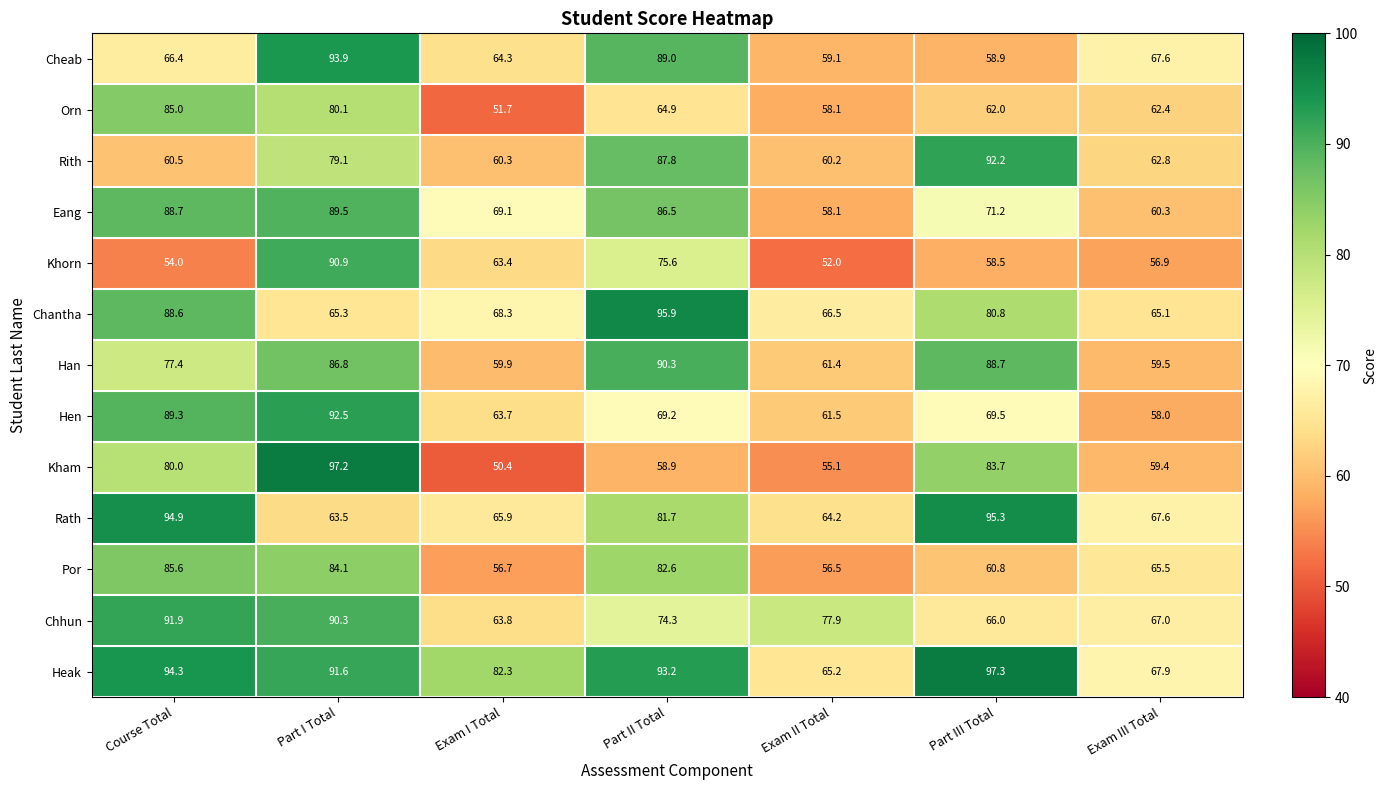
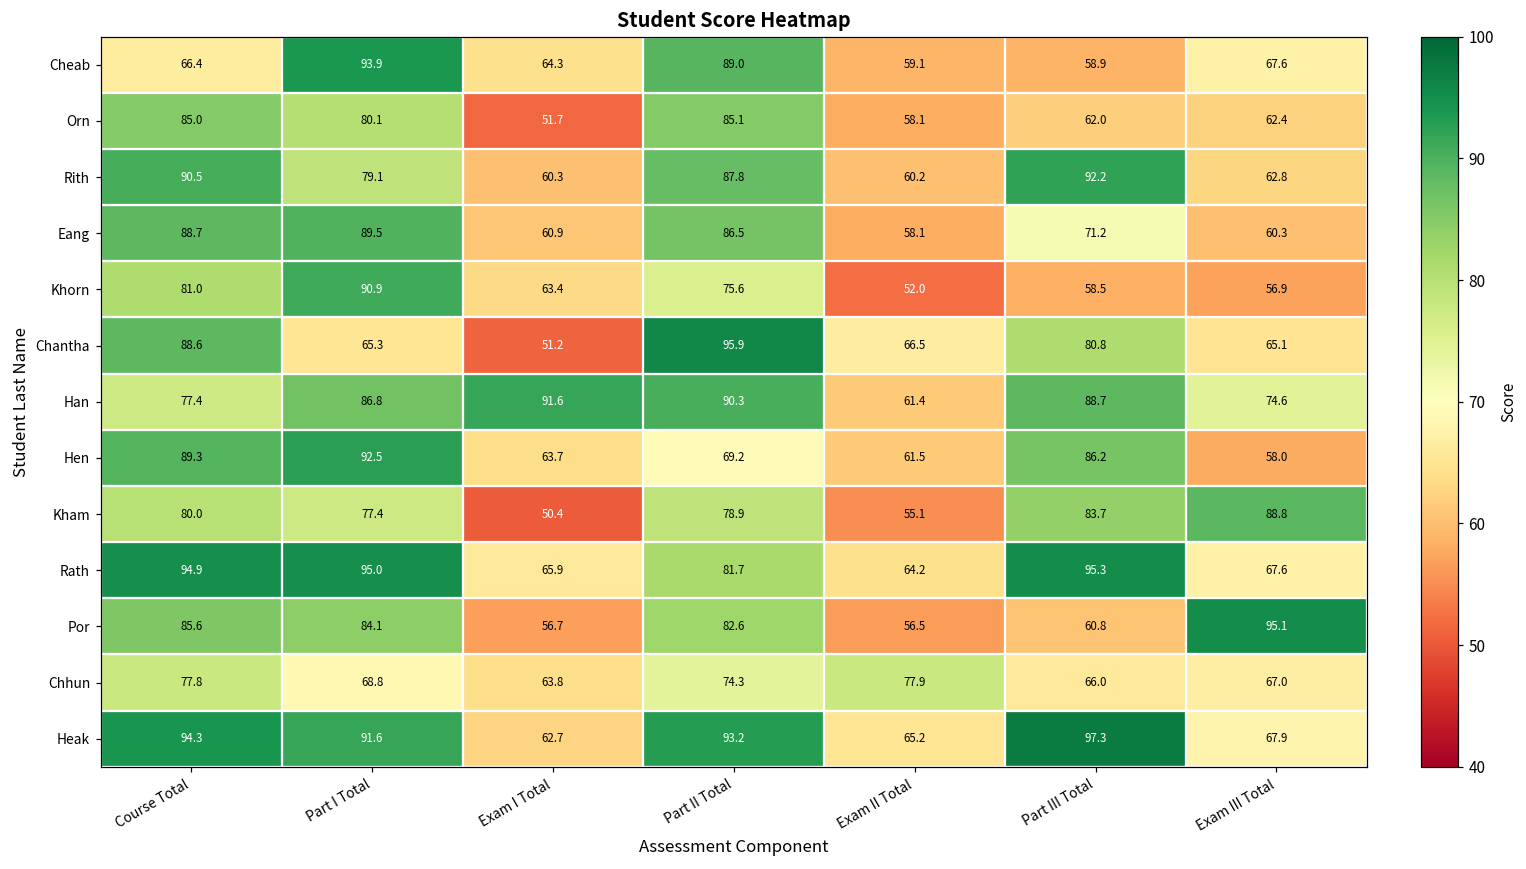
  {
    "Cheab": {
      "Course Total": 66.4,
      "Part I Total": 93.9,
      "Exam I Total": 64.3,
      "Part II Total": 89.0,
      "Exam II Total": 59.1,
      "Part III Total": 58.9,
      "Exam III Total": 67.6
    },
    "Orn": {
      "Course Total": 85.0,
      "Part I Total": 80.1,
      "Exam I Total": 51.7,
-     "Part II Total": 64.9,
+     "Part II Total": 85.1,
      "Exam II Total": 58.1,
      "Part III Total": 62.0,
      "Exam III Total": 62.4
    },
    "Rith": {
-     "Course Total": 60.5,
+     "Course Total": 90.5,
      "Part I Total": 79.1,
      "Exam I Total": 60.3,
      "Part II Total": 87.8,
      "Exam II Total": 60.2,
      "Part III Total": 92.2,
      "Exam III Total": 62.8
    },
    "Eang": {
      "Course Total": 88.7,
      "Part I Total": 89.5,
-     "Exam I Total": 69.1,
+     "Exam I Total": 60.9,
      "Part II Total": 86.5,
      "Exam II Total": 58.1,
      "Part III Total": 71.2,
      "Exam III Total": 60.3
    },
    "Khorn": {
-     "Course Total": 54.0,
+     "Course Total": 81.0,
      "Part I Total": 90.9,
      "Exam I Total": 63.4,
      "Part II Total": 75.6,
      "Exam II Total": 52.0,
      "Part III Total": 58.5,
      "Exam III Total": 56.9
    },
    "Chantha": {
      "Course Total": 88.6,
      "Part I Total": 65.3,
-     "Exam I Total": 68.3,
+     "Exam I Total": 51.2,
      "Part II Total": 95.9,
      "Exam II Total": 66.5,
      "Part III Total": 80.8,
      "Exam III Total": 65.1
    },
    "Han": {
      "Course Total": 77.4,
      "Part I Total": 86.8,
-     "Exam I Total": 59.9,
+     "Exam I Total": 91.6,
      "Part II Total": 90.3,
      "Exam II Total": 61.4,
      "Part III Total": 88.7,
-     "Exam III Total": 59.5
+     "Exam III Total": 74.6
    },
    "Hen": {
      "Course Total": 89.3,
      "Part I Total": 92.5,
      "Exam I Total": 63.7,
      "Part II Total": 69.2,
      "Exam II Total": 61.5,
-     "Part III Total": 69.5,
+     "Part III Total": 86.2,
      "Exam III Total": 58.0
    },
    "Kham": {
      "Course Total": 80.0,
-     "Part I Total": 97.2,
+     "Part I Total": 77.4,
      "Exam I Total": 50.4,
-     "Part II Total": 58.9,
+     "Part II Total": 78.9,
      "Exam II Total": 55.1,
      "Part III Total": 83.7,
-     "Exam III Total": 59.4
+     "Exam III Total": 88.8
    },
    "Rath": {
      "Course Total": 94.9,
-     "Part I Total": 63.5,
+     "Part I Total": 95.0,
      "Exam I Total": 65.9,
      "Part II Total": 81.7,
      "Exam II Total": 64.2,
      "Part III Total": 95.3,
      "Exam III Total": 67.6
    },
    "Por": {
      "Course Total": 85.6,
      "Part I Total": 84.1,
      "Exam I Total": 56.7,
      "Part II Total": 82.6,
      "Exam II Total": 56.5,
      "Part III Total": 60.8,
-     "Exam III Total": 65.5
+     "Exam III Total": 95.1
    },
    "Chhun": {
-     "Course Total": 91.9,
-     "Part I Total": 90.3,
+     "Course Total": 77.8,
+     "Part I Total": 68.8,
      "Exam I Total": 63.8,
      "Part II Total": 74.3,
      "Exam II Total": 77.9,
      "Part III Total": 66.0,
      "Exam III Total": 67.0
    },
    "Heak": {
      "Course Total": 94.3,
      "Part I Total": 91.6,
-     "Exam I Total": 82.3,
+     "Exam I Total": 62.7,
      "Part II Total": 93.2,
      "Exam II Total": 65.2,
      "Part III Total": 97.3,
      "Exam III Total": 67.9
    }
  }
